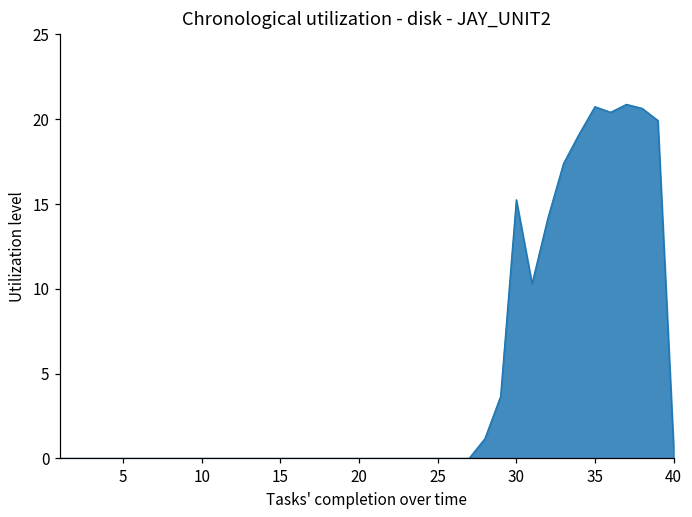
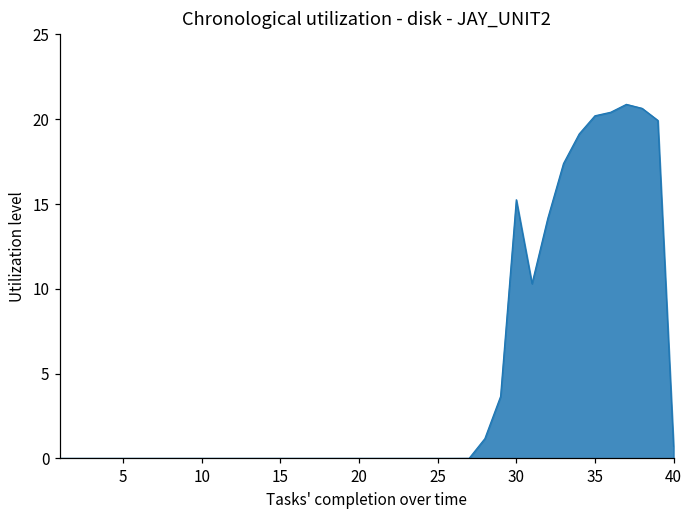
  {
    "5": 0.0,
    "10": 0.0,
    "15": 0.0,
    "20": 0.0,
    "25": 0.0,
    "30": 15.3,
-   "35": 20.7,
+   "35": 20.2,
    "40": 0.7
  }
